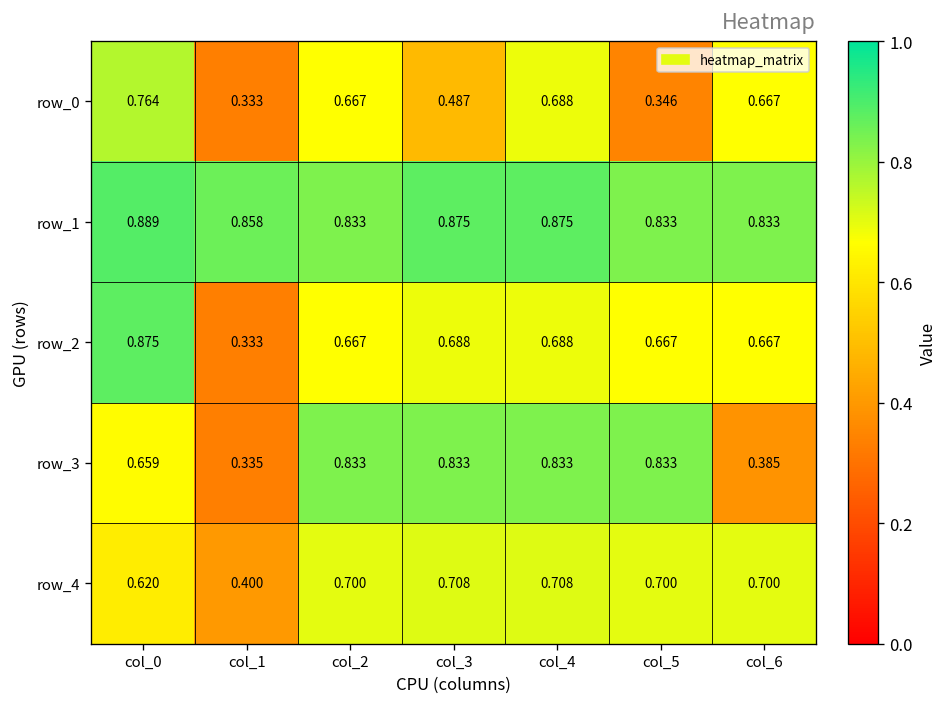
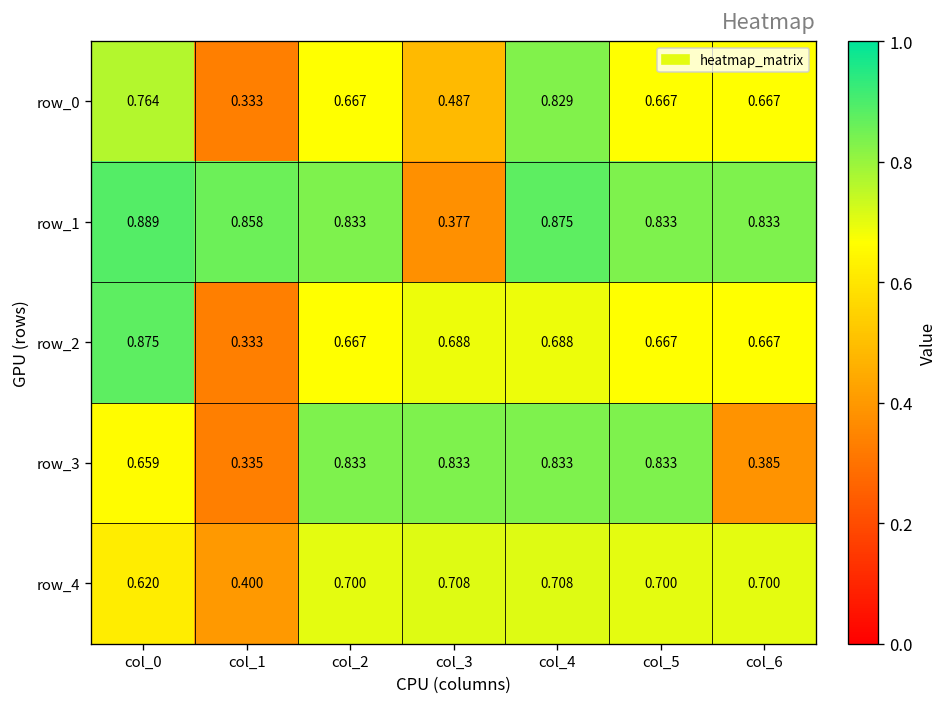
  {
    "row_0": {
      "col_0": 0.764,
      "col_1": 0.333,
      "col_2": 0.667,
      "col_3": 0.487,
-     "col_4": 0.688,
-     "col_5": 0.346,
+     "col_4": 0.829,
+     "col_5": 0.667,
      "col_6": 0.667
    },
    "row_1": {
      "col_0": 0.889,
      "col_1": 0.858,
      "col_2": 0.833,
-     "col_3": 0.875,
+     "col_3": 0.377,
      "col_4": 0.875,
      "col_5": 0.833,
      "col_6": 0.833
    },
    "row_2": {
      "col_0": 0.875,
      "col_1": 0.333,
      "col_2": 0.667,
      "col_3": 0.688,
      "col_4": 0.688,
      "col_5": 0.667,
      "col_6": 0.667
    },
    "row_3": {
      "col_0": 0.659,
      "col_1": 0.335,
      "col_2": 0.833,
      "col_3": 0.833,
      "col_4": 0.833,
      "col_5": 0.833,
      "col_6": 0.385
    },
    "row_4": {
      "col_0": 0.620,
      "col_1": 0.400,
      "col_2": 0.700,
      "col_3": 0.708,
      "col_4": 0.708,
      "col_5": 0.700,
      "col_6": 0.700
    }
  }
